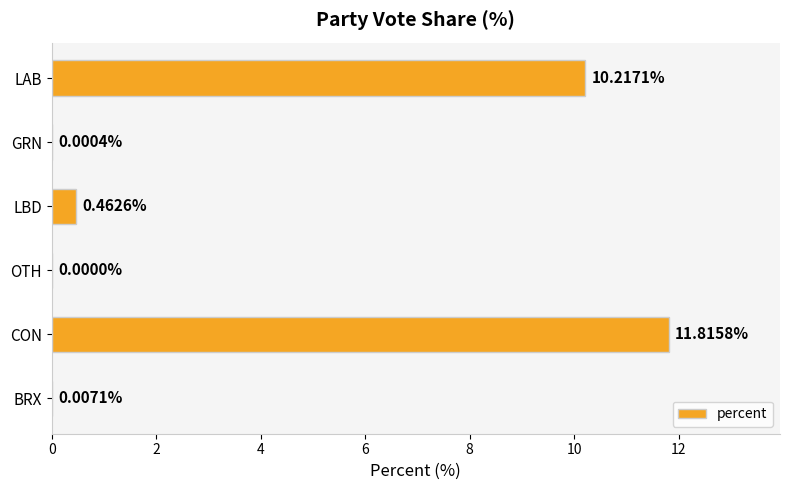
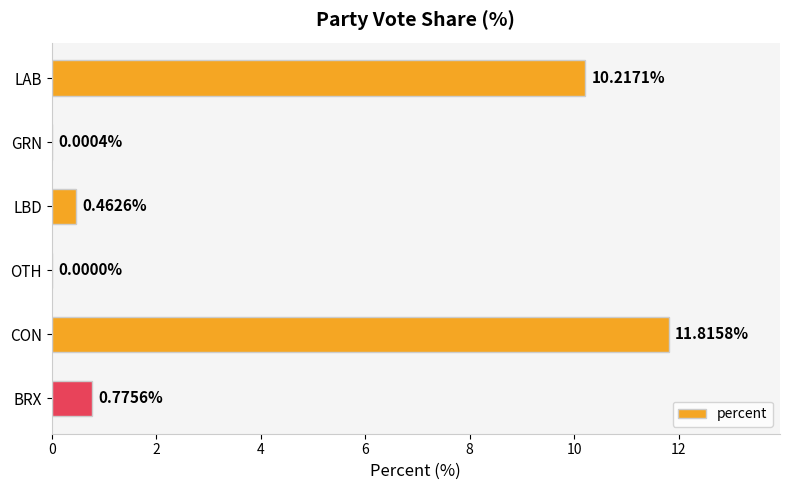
  {
    "LAB": "10.2171%",
    "GRN": "0.0004%",
    "LBD": "0.4626%",
    "OTH": "0.0000%",
    "CON": "11.8158%",
-   "BRX": "0.0071%"
+   "BRX": "0.7756%"
  }
